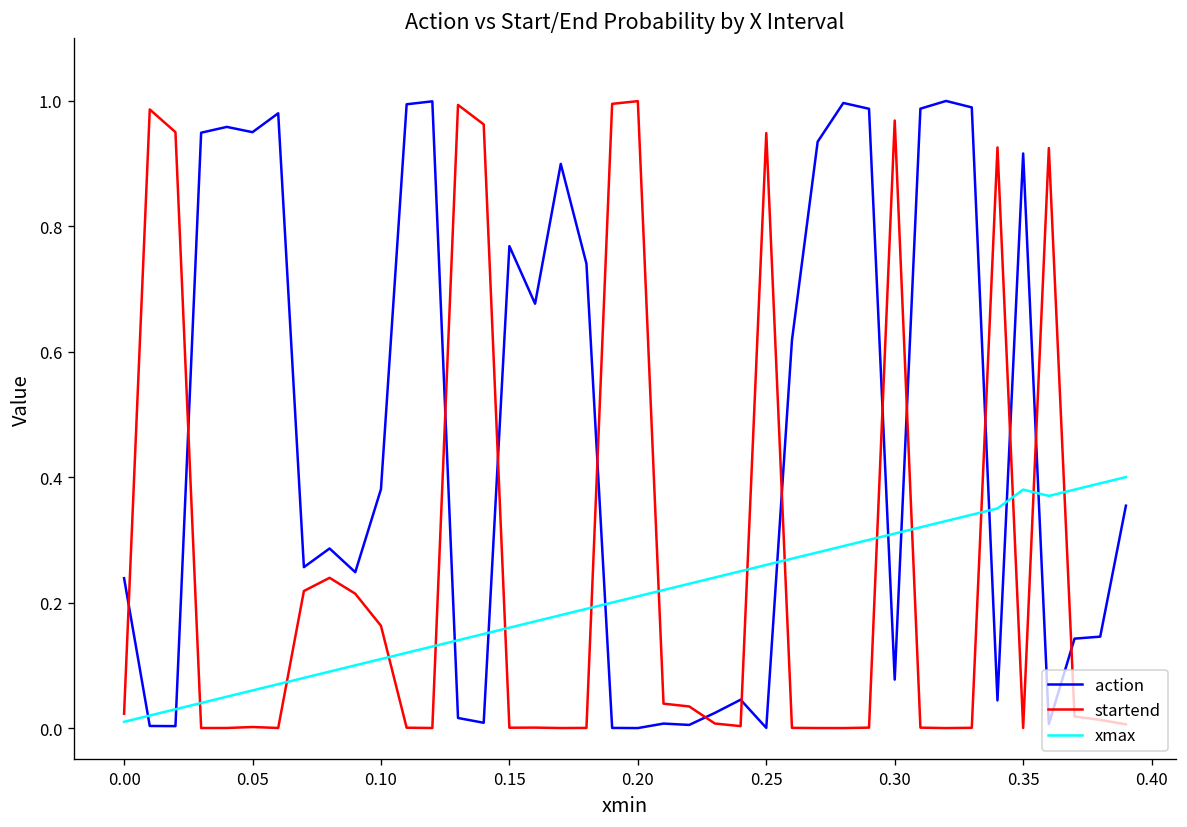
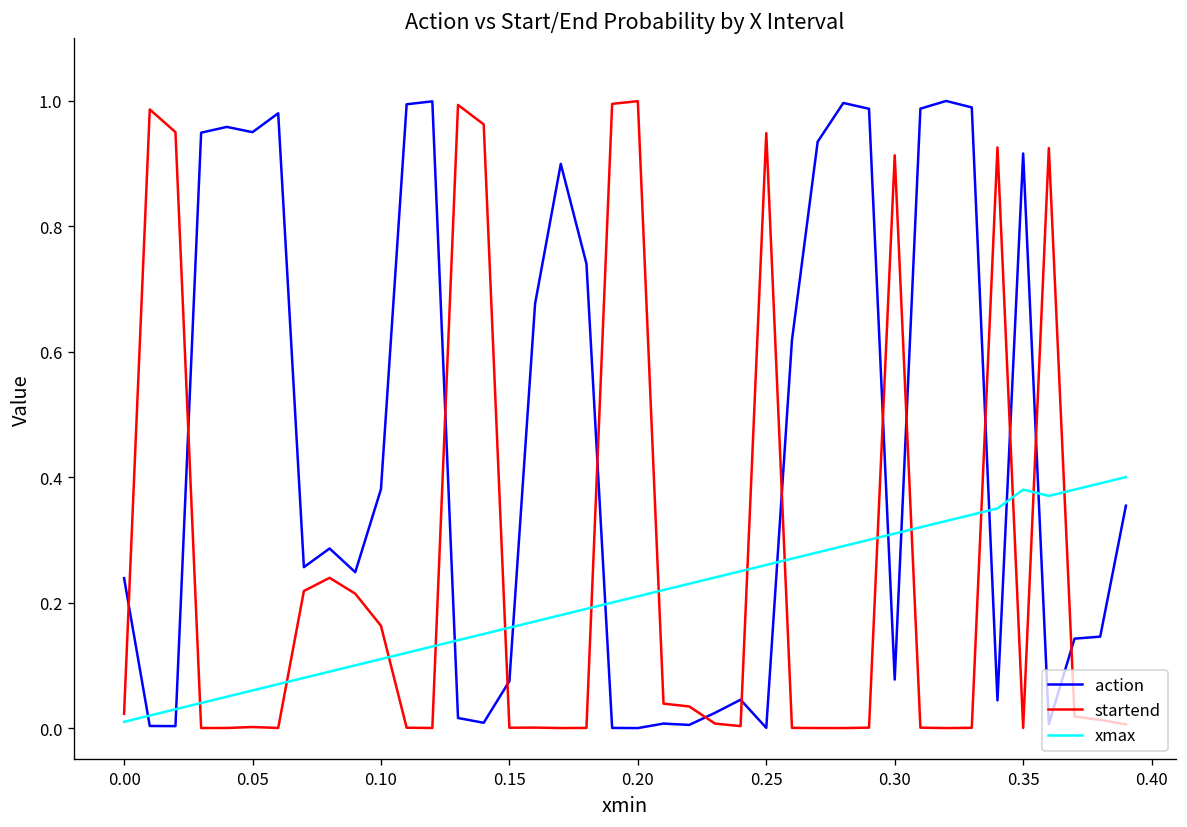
  {
    "action": {
      "0.00": 0.24,
      "0.05": 0.95,
      "0.10": 0.38,
-     "0.15": 0.77,
+     "0.15": 0.07,
      "0.20": 0.00,
      "0.25": 0.00,
      "0.30": 0.08,
      "0.35": 0.92
    },
    "startend": {
      "0.00": 0.02,
      "0.05": 0.00,
      "0.10": 0.16,
      "0.15": 0.00,
      "0.20": 1.00,
      "0.25": 0.95,
-     "0.30": 0.97,
+     "0.30": 0.91,
      "0.35": 0.00
    },
    "xmax": {
      "0.00": 0.01,
      "0.05": 0.06,
      "0.10": 0.11,
      "0.15": 0.16,
      "0.20": 0.21,
      "0.25": 0.26,
      "0.30": 0.31,
      "0.35": 0.38
    }
  }
